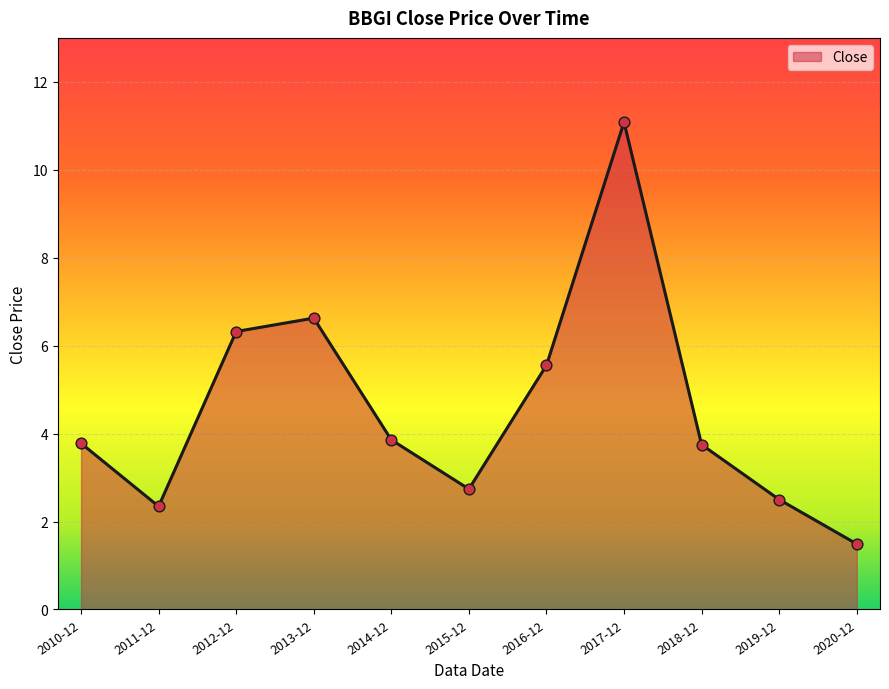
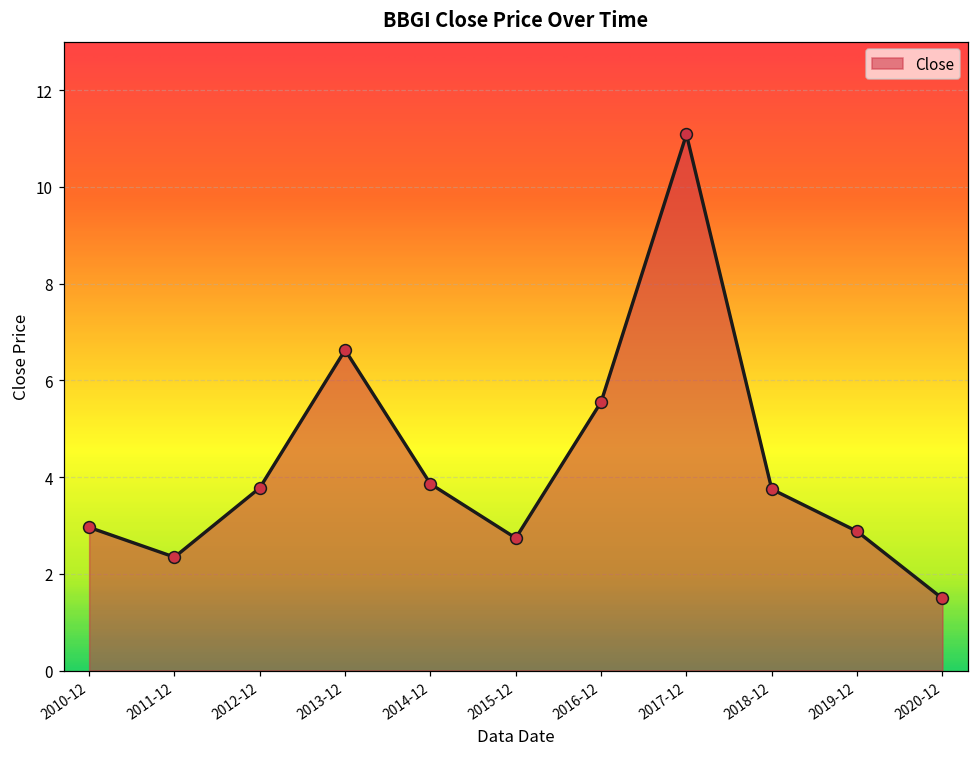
  {
-   "2010-12": 3.8,
+   "2010-12": 3.0,
    "2011-12": 2.3,
-   "2012-12": 6.3,
+   "2012-12": 3.8,
    "2013-12": 6.6,
    "2014-12": 3.9,
    "2015-12": 2.7,
    "2016-12": 5.6,
    "2017-12": 11.1,
    "2018-12": 3.7,
-   "2019-12": 2.5,
+   "2019-12": 2.9,
    "2020-12": 1.5
  }
